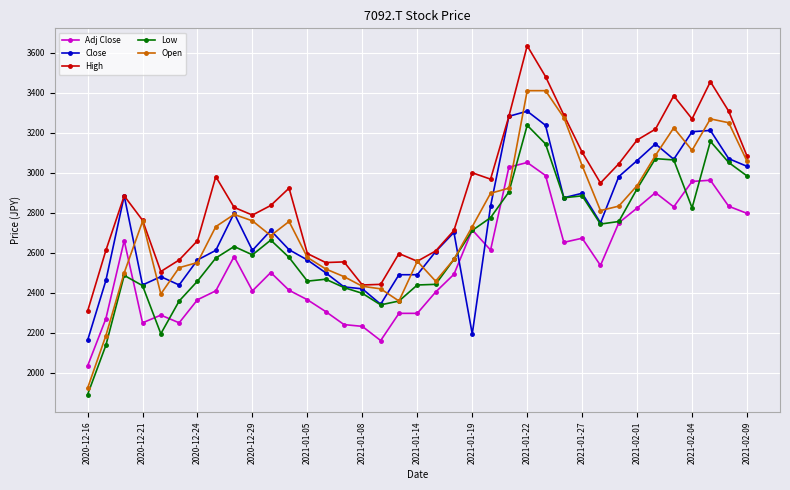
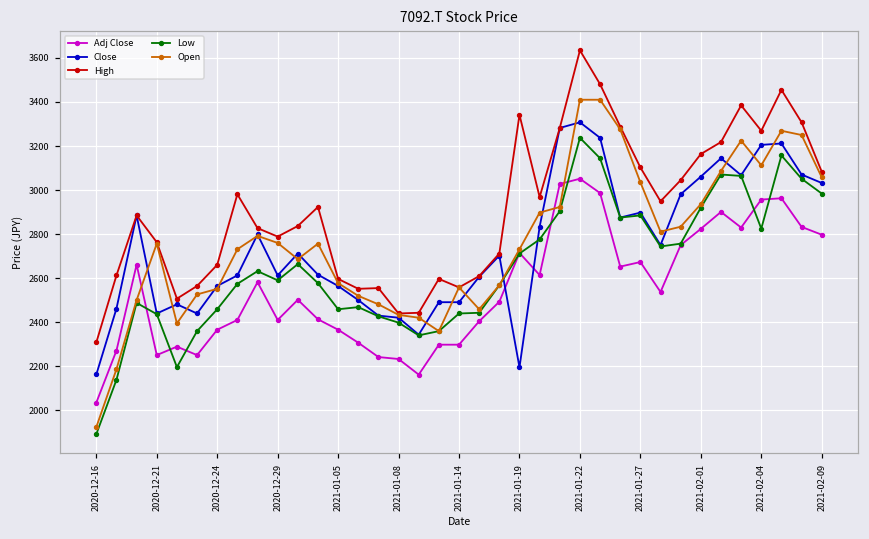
  {
    "Adj Close": {
      "2020-12-16": 2030,
      "2020-12-21": 2250,
      "2020-12-24": 2370,
      "2020-12-29": 2410,
      "2021-01-05": 2370,
      "2021-01-08": 2230,
      "2021-01-14": 2300,
      "2021-01-22": 3050,
      "2021-01-27": 2670,
      "2021-02-01": 2820,
      "2021-02-04": 2960,
      "2021-02-09": 2800
    },
    "Close": {
      "2020-12-16": 2160,
      "2020-12-29": 2610,
      "2021-01-05": 2560,
      "2021-01-14": 2490,
      "2021-01-19": 2190,
      "2021-01-22": 3310,
      "2021-02-01": 3060,
      "2021-02-04": 3210,
      "2021-02-09": 3030
    },
    "High": {
      "2020-12-16": 2310,
      "2020-12-24": 2660,
      "2020-12-29": 2790,
      "2021-01-05": 2600,
-     "2021-01-19": 3000,
+     "2021-01-19": 3340,
      "2021-01-22": 3630,
      "2021-01-27": 3100,
      "2021-02-01": 3160,
      "2021-02-04": 3270,
      "2021-02-09": 3080
    },
    "Low": {
      "2020-12-16": 1890,
      "2020-12-24": 2460,
      "2020-12-29": 2590,
      "2021-01-05": 2460,
      "2021-01-08": 2400,
      "2021-01-14": 2440,
      "2021-01-22": 3240,
      "2021-02-01": 2920,
      "2021-02-04": 2820,
      "2021-02-09": 2980
    },
    "Open": {
      "2020-12-16": 1920,
      "2020-12-29": 2760,
      "2021-01-05": 2580,
      "2021-01-19": 2730,
      "2021-01-22": 3410,
      "2021-01-27": 3040,
      "2021-02-01": 2940,
      "2021-02-04": 3110,
      "2021-02-09": 3060
    }
  }
